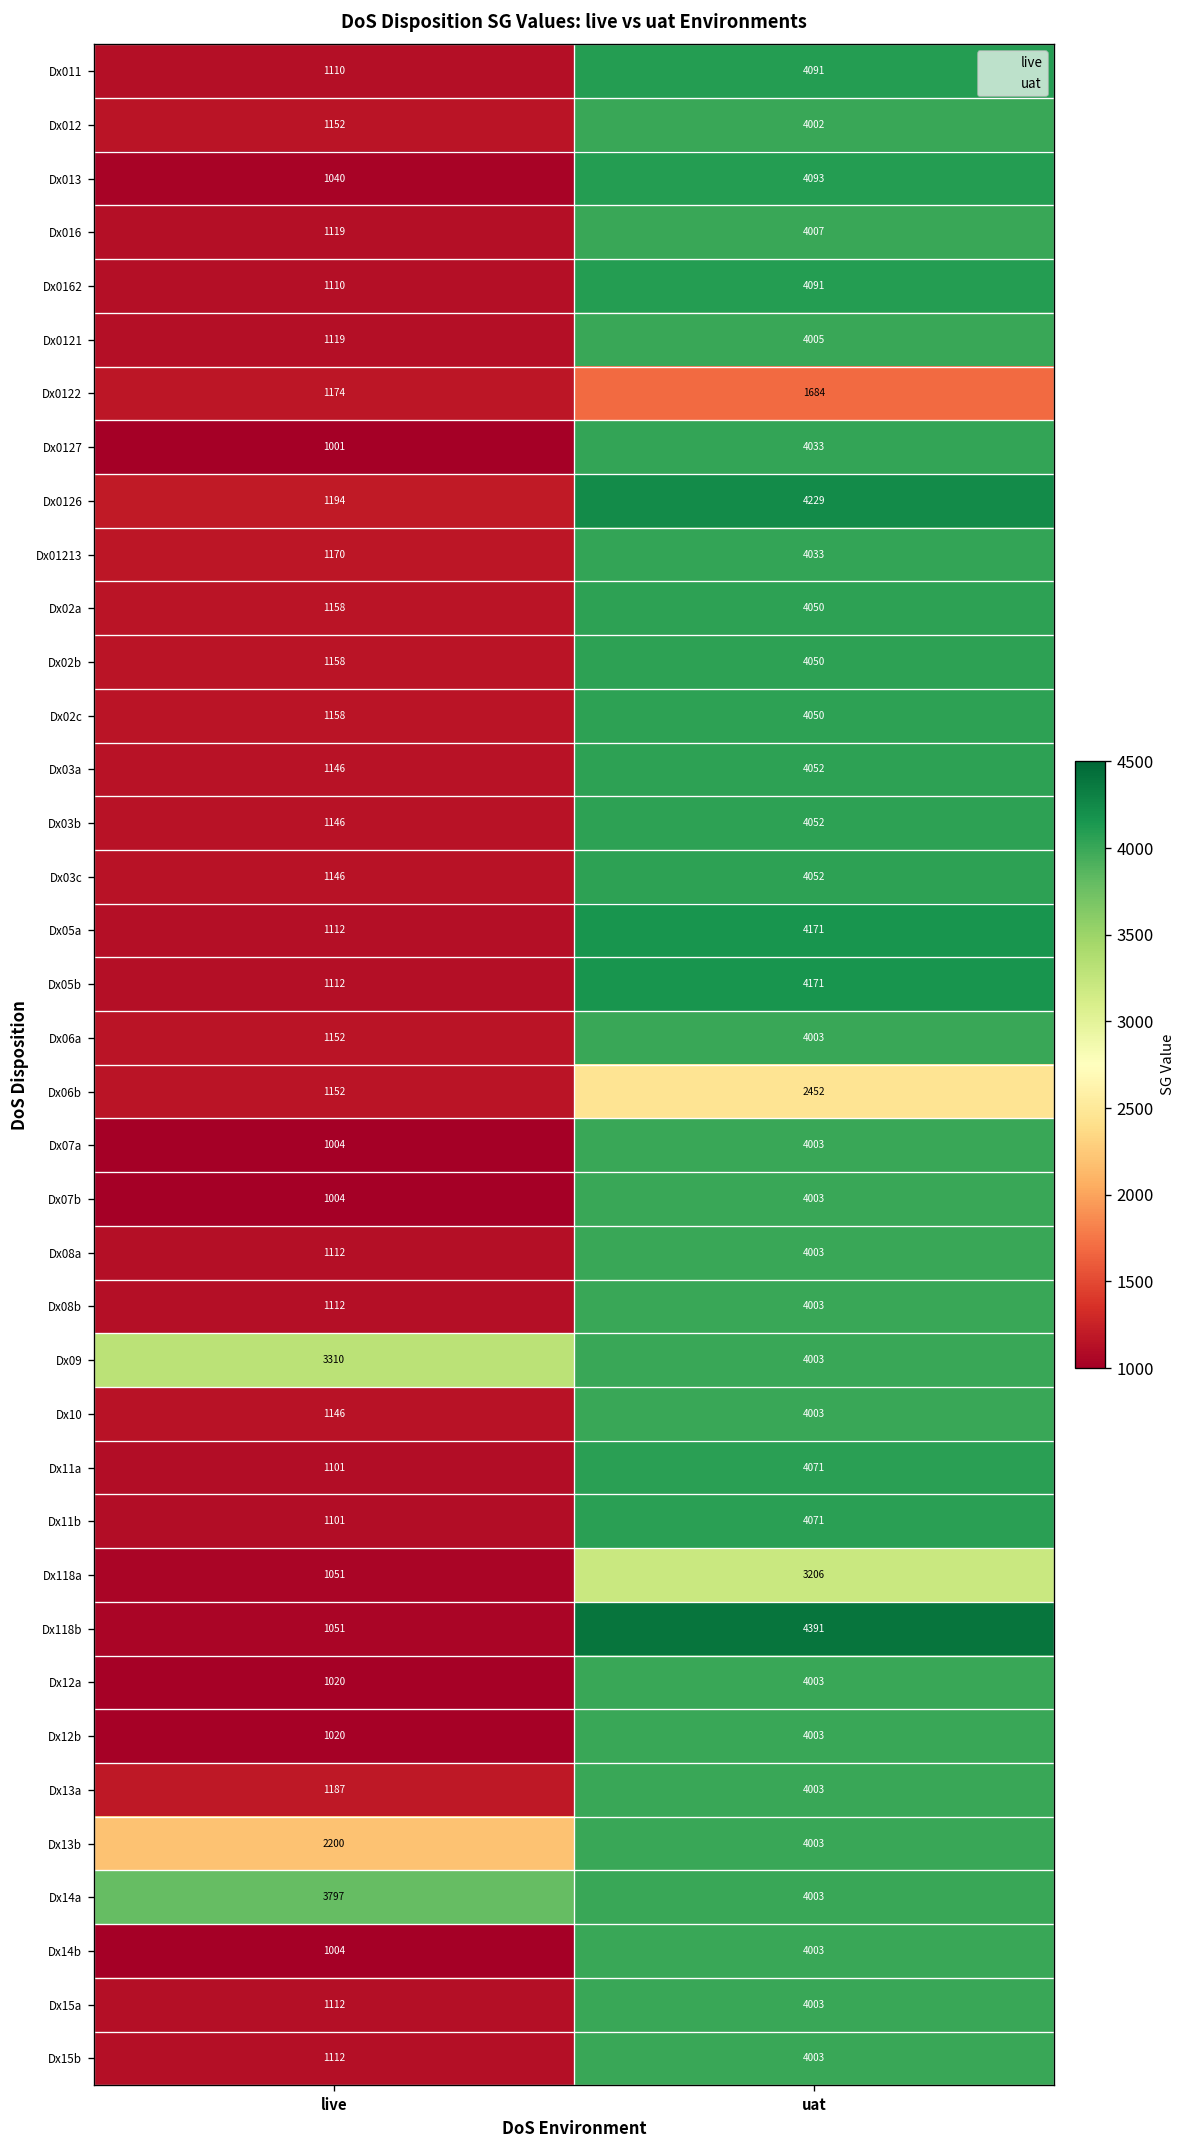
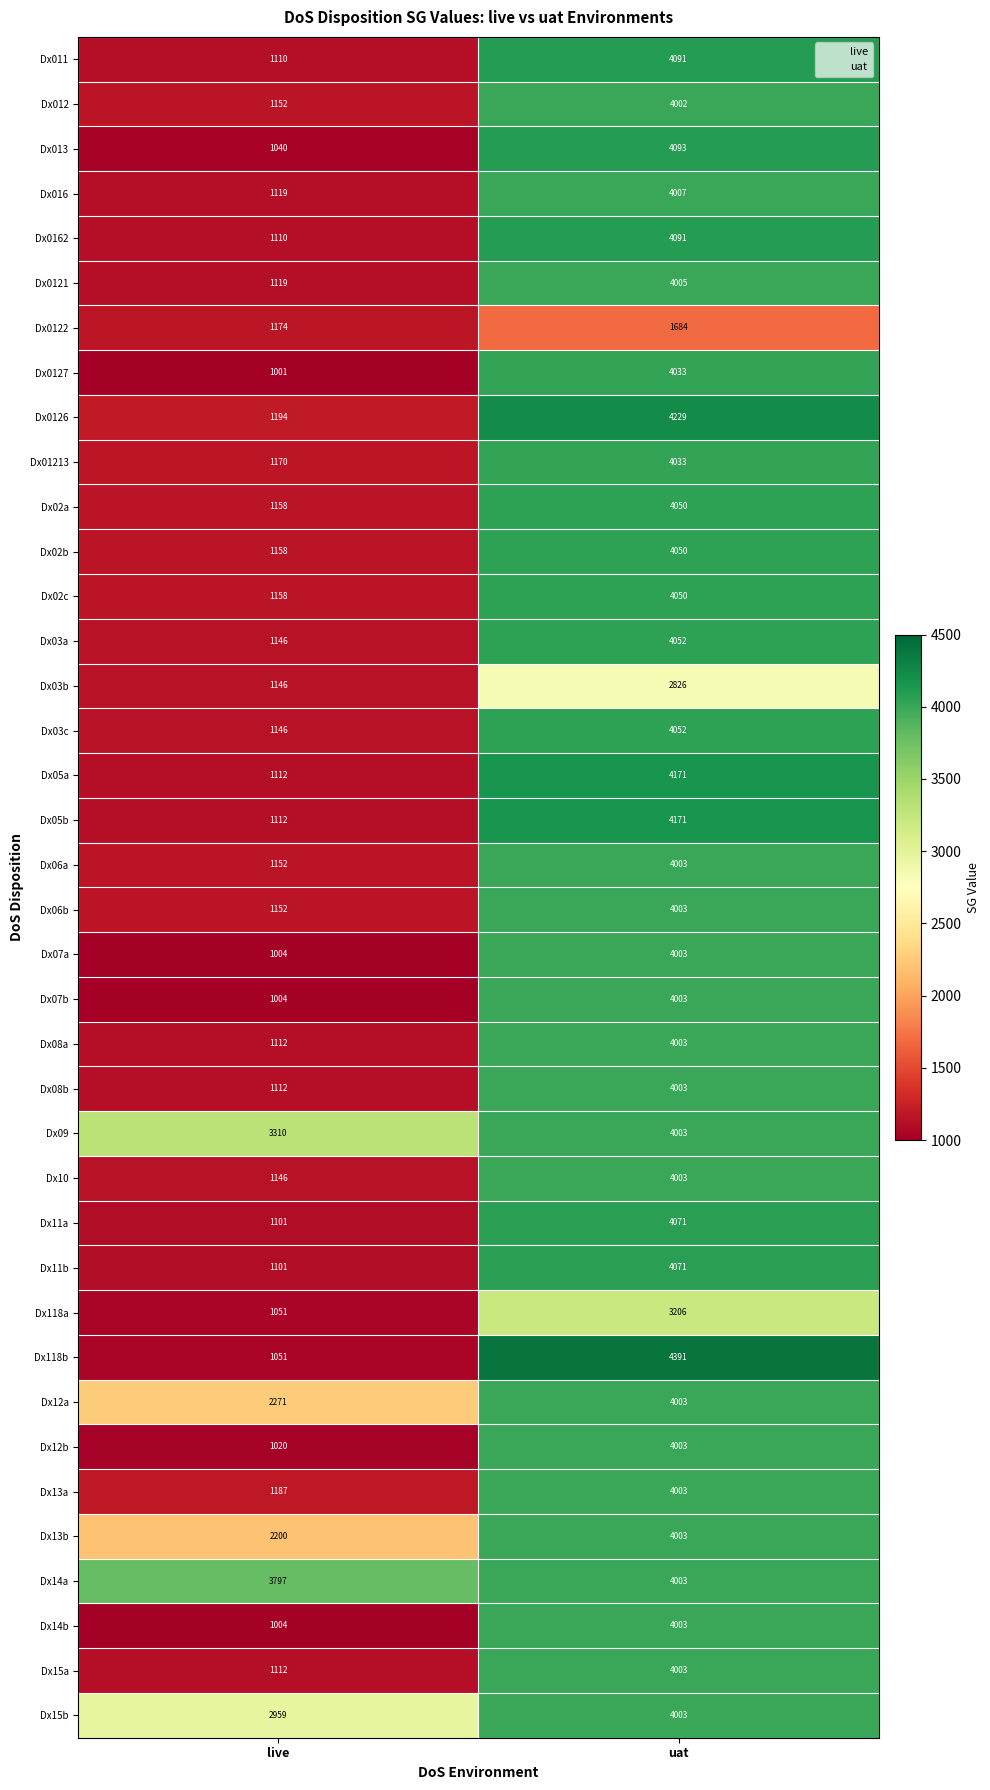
  {
    "Dx011": {
      "live": 1110,
      "uat": 4091
    },
    "Dx012": {
      "live": 1152,
      "uat": 4002
    },
    "Dx013": {
      "live": 1040,
      "uat": 4093
    },
    "Dx016": {
      "live": 1119,
      "uat": 4007
    },
    "Dx0162": {
      "live": 1110,
      "uat": 4091
    },
    "Dx0121": {
      "live": 1119,
      "uat": 4005
    },
    "Dx0122": {
      "live": 1174,
      "uat": 1684
    },
    "Dx0127": {
      "live": 1001,
      "uat": 4033
    },
    "Dx0126": {
      "live": 1194,
      "uat": 4229
    },
    "Dx01213": {
      "live": 1170,
      "uat": 4033
    },
    "Dx02a": {
      "live": 1158,
      "uat": 4050
    },
    "Dx02b": {
      "live": 1158,
      "uat": 4050
    },
    "Dx02c": {
      "live": 1158,
      "uat": 4050
    },
    "Dx03a": {
      "live": 1146,
      "uat": 4052
    },
    "Dx03b": {
      "live": 1146,
-     "uat": 4052
+     "uat": 2826
    },
    "Dx03c": {
      "live": 1146,
      "uat": 4052
    },
    "Dx05a": {
      "live": 1112,
      "uat": 4171
    },
    "Dx05b": {
      "live": 1112,
      "uat": 4171
    },
    "Dx06a": {
      "live": 1152,
      "uat": 4003
    },
    "Dx06b": {
      "live": 1152,
-     "uat": 2452
+     "uat": 4003
    },
    "Dx07a": {
      "live": 1004,
      "uat": 4003
    },
    "Dx07b": {
      "live": 1004,
      "uat": 4003
    },
    "Dx08a": {
      "live": 1112,
      "uat": 4003
    },
    "Dx08b": {
      "live": 1112,
      "uat": 4003
    },
    "Dx09": {
      "live": 3310,
      "uat": 4003
    },
    "Dx10": {
      "live": 1146,
      "uat": 4003
    },
    "Dx11a": {
      "live": 1101,
      "uat": 4071
    },
    "Dx11b": {
      "live": 1101,
      "uat": 4071
    },
    "Dx118a": {
      "live": 1051,
      "uat": 3206
    },
    "Dx118b": {
      "live": 1051,
      "uat": 4391
    },
    "Dx12a": {
-     "live": 1020,
+     "live": 2271,
      "uat": 4003
    },
    "Dx12b": {
      "live": 1020,
      "uat": 4003
    },
    "Dx13a": {
      "live": 1187,
      "uat": 4003
    },
    "Dx13b": {
      "live": 2200,
      "uat": 4003
    },
    "Dx14a": {
      "live": 3797,
      "uat": 4003
    },
    "Dx14b": {
      "live": 1004,
      "uat": 4003
    },
    "Dx15a": {
      "live": 1112,
      "uat": 4003
    },
    "Dx15b": {
-     "live": 1112,
+     "live": 2959,
      "uat": 4003
    }
  }
